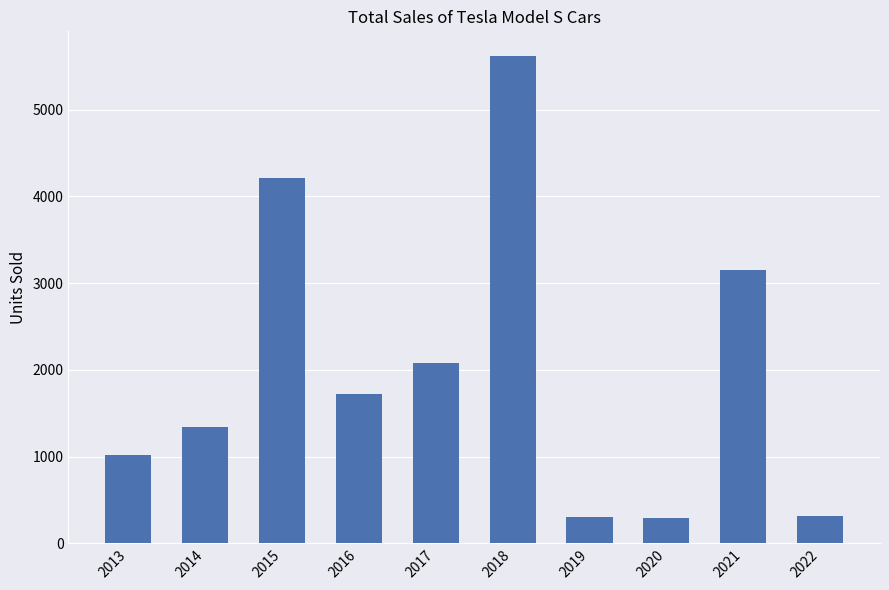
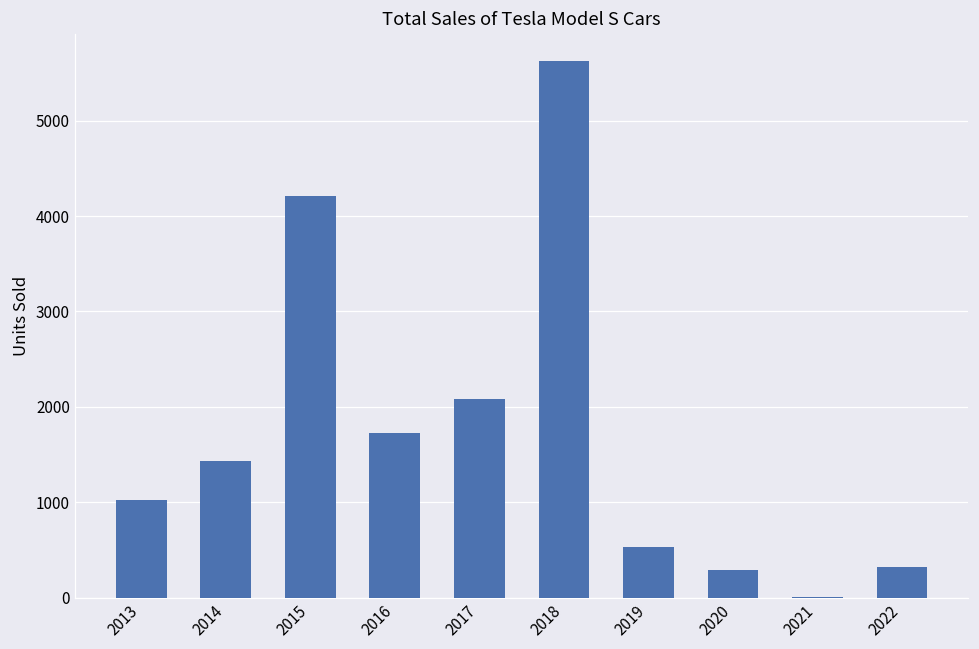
  {
    "2013": 1000,
-   "2014": 1300,
+   "2014": 1400,
    "2015": 4200,
    "2016": 1700,
    "2017": 2100,
    "2018": 5600,
-   "2019": 300,
+   "2019": 500,
    "2020": 300,
-   "2021": 3200,
+   "2021": 0,
    "2022": 300
  }
